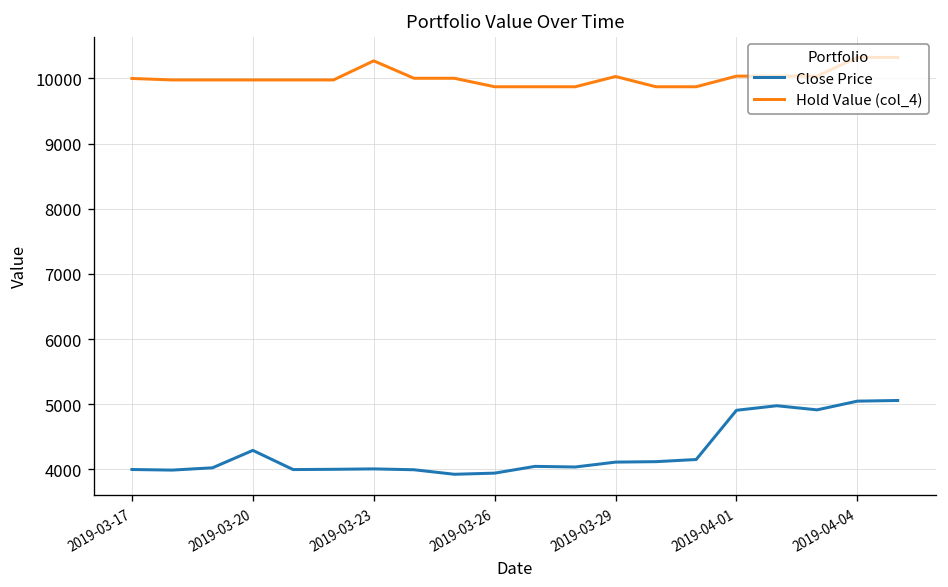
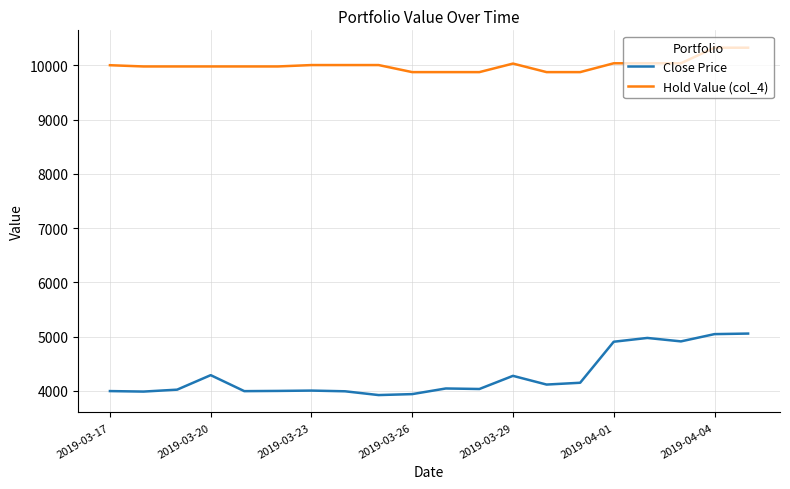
  {
    "Close Price": {
      "2019-03-17": 4000,
      "2019-03-20": 4300,
      "2019-03-23": 4000,
      "2019-03-26": 3900,
-     "2019-03-29": 4100,
+     "2019-03-29": 4300,
      "2019-04-01": 4900,
      "2019-04-04": 5000
    },
    "Hold Value (col_4)": {
      "2019-03-17": 10000,
      "2019-03-20": 10000,
-     "2019-03-23": 10300,
+     "2019-03-23": 10000,
      "2019-03-26": 9900,
      "2019-03-29": 10000,
      "2019-04-01": 10000
    }
  }
